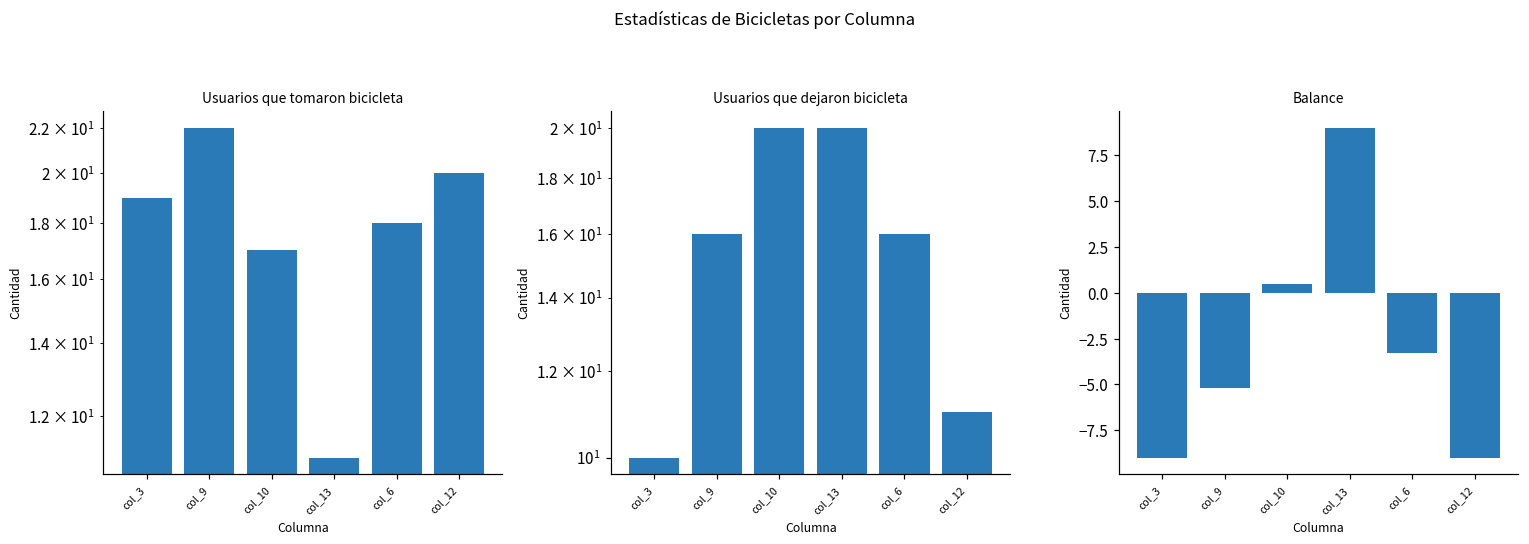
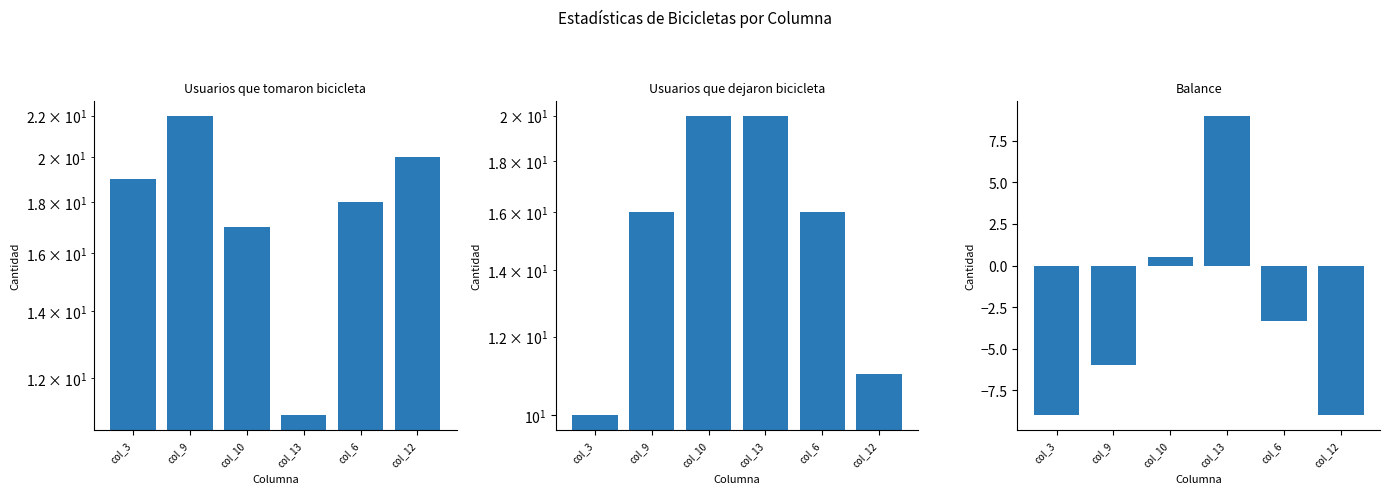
  {
    "Balance": {
      "col_3": -9.0,
-     "col_9": -5.2,
+     "col_9": -6.0,
      "col_10": 0.5,
      "col_13": 9.0,
      "col_6": -3.3,
      "col_12": -9.0
    }
  }
